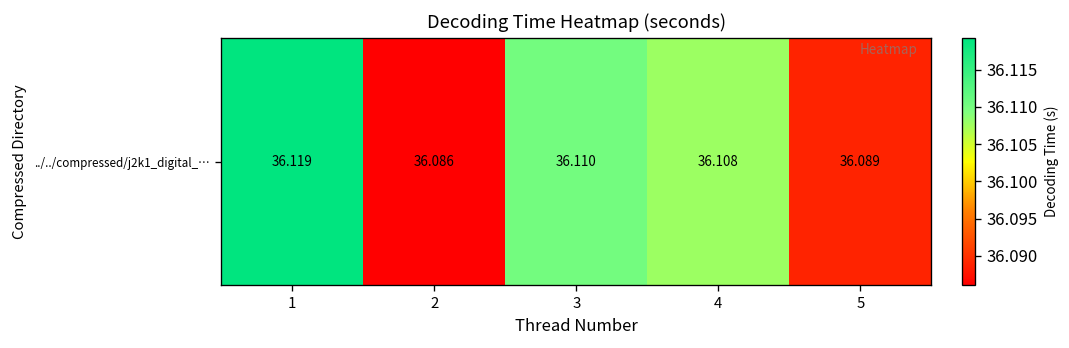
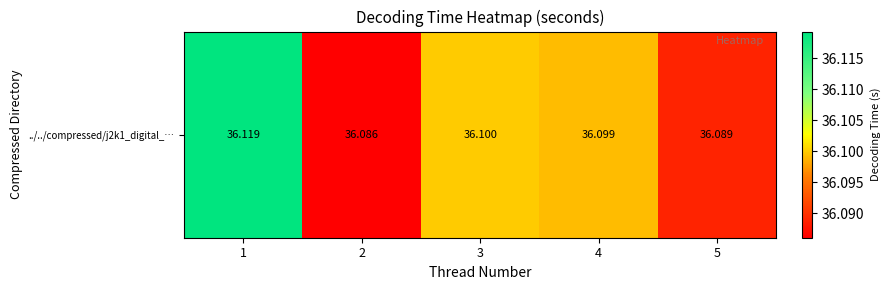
  {
    "../../compressed/j2k1_digital_…": {
      "1": 36.119,
      "2": 36.086,
-     "3": 36.110,
-     "4": 36.108
+     "3": 36.100,
+     "4": 36.099
    }
  }
